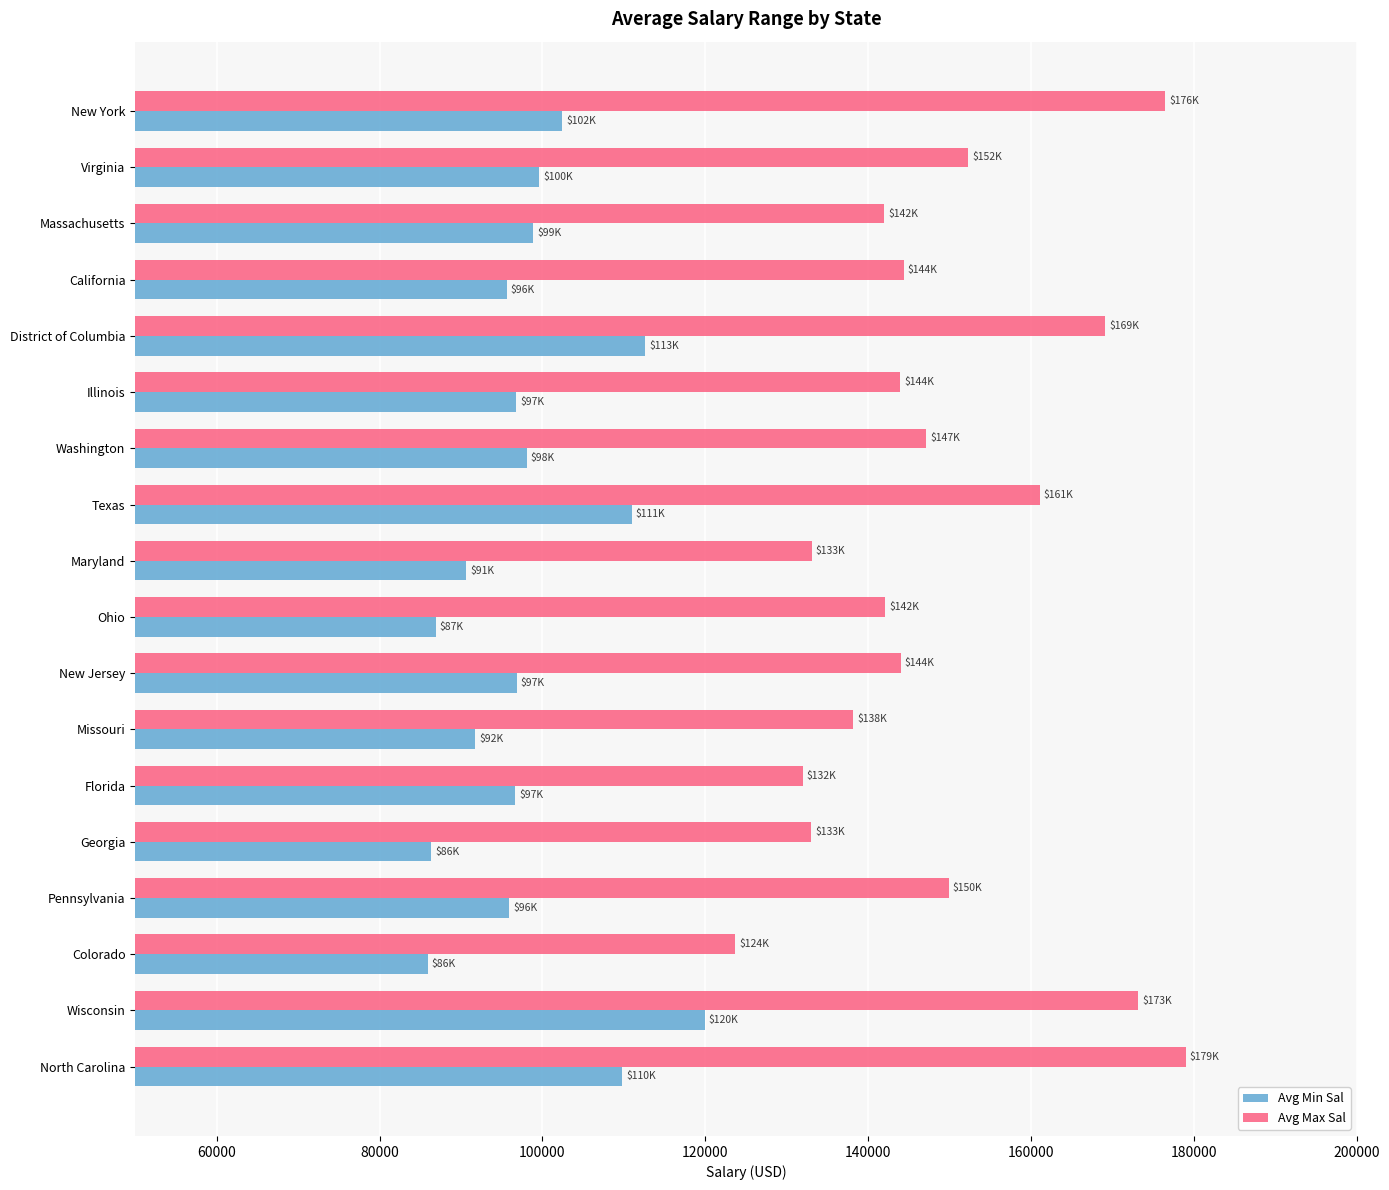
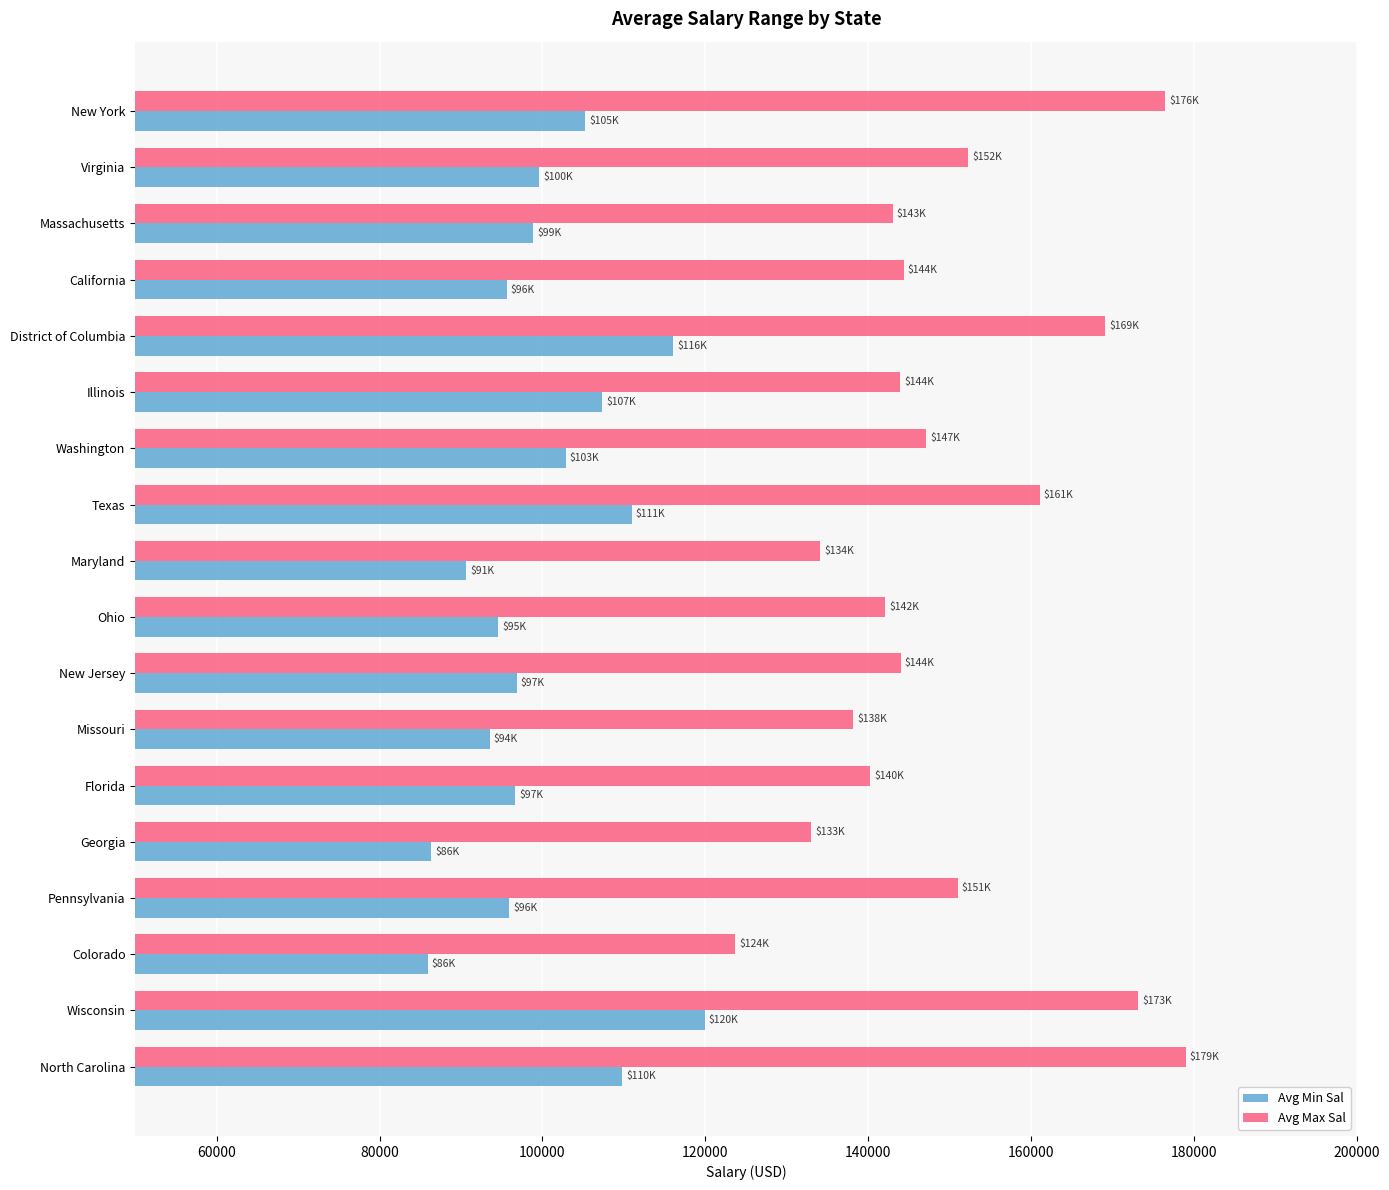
  {
    "Avg Min Sal": {
-     "New York": "$102K",
+     "New York": "$105K",
      "Virginia": "$100K",
      "Massachusetts": "$99K",
      "California": "$96K",
-     "District of Columbia": "$113K",
-     "Illinois": "$97K",
-     "Washington": "$98K",
+     "District of Columbia": "$116K",
+     "Illinois": "$107K",
+     "Washington": "$103K",
      "Texas": "$111K",
      "Maryland": "$91K",
-     "Ohio": "$87K",
+     "Ohio": "$95K",
      "New Jersey": "$97K",
-     "Missouri": "$92K",
+     "Missouri": "$94K",
      "Florida": "$97K",
      "Georgia": "$86K",
      "Pennsylvania": "$96K",
      "Colorado": "$86K",
      "Wisconsin": "$120K",
      "North Carolina": "$110K"
    },
    "Avg Max Sal": {
      "New York": "$176K",
      "Virginia": "$152K",
-     "Massachusetts": "$142K",
+     "Massachusetts": "$143K",
      "California": "$144K",
      "District of Columbia": "$169K",
      "Illinois": "$144K",
      "Washington": "$147K",
      "Texas": "$161K",
-     "Maryland": "$133K",
+     "Maryland": "$134K",
      "Ohio": "$142K",
      "New Jersey": "$144K",
      "Missouri": "$138K",
-     "Florida": "$132K",
+     "Florida": "$140K",
      "Georgia": "$133K",
-     "Pennsylvania": "$150K",
+     "Pennsylvania": "$151K",
      "Colorado": "$124K",
      "Wisconsin": "$173K",
      "North Carolina": "$179K"
    }
  }
